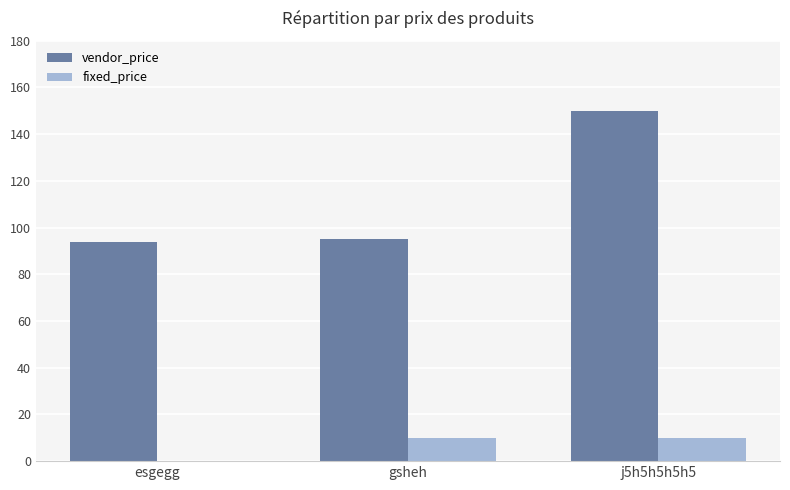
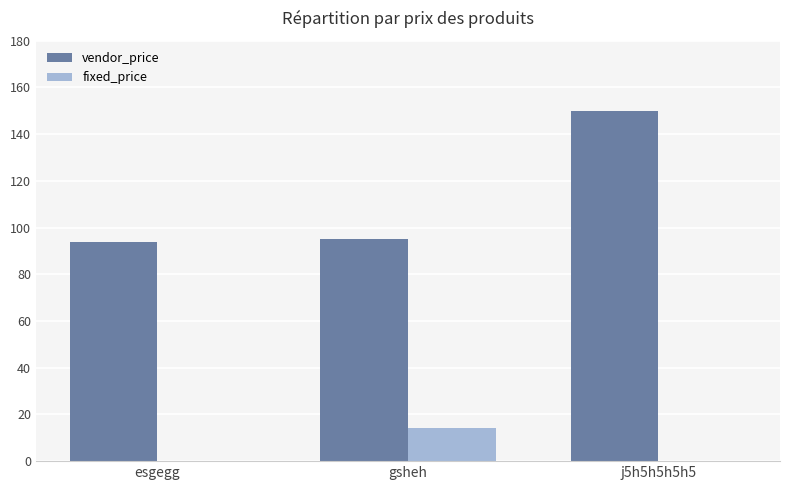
  {
    "vendor_price": {
      "esgegg": 94,
      "gsheh": 95,
      "j5h5h5h5h5": 150
    },
    "fixed_price": {
      "esgegg": 0,
-     "gsheh": 10,
-     "j5h5h5h5h5": 10
+     "gsheh": 14,
+     "j5h5h5h5h5": 0
    }
  }
